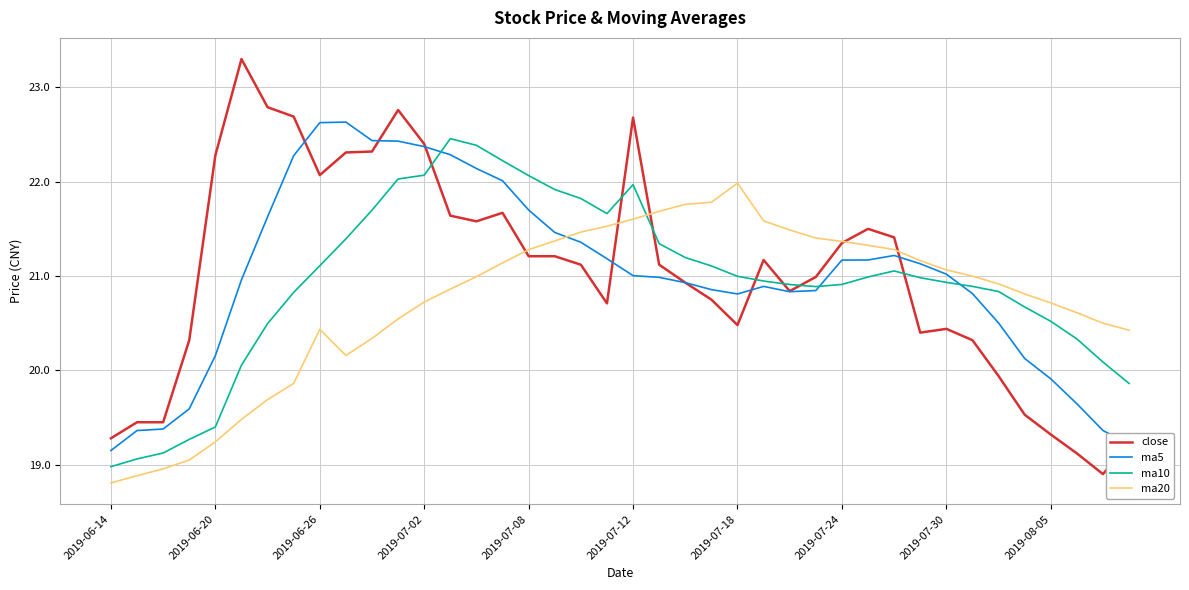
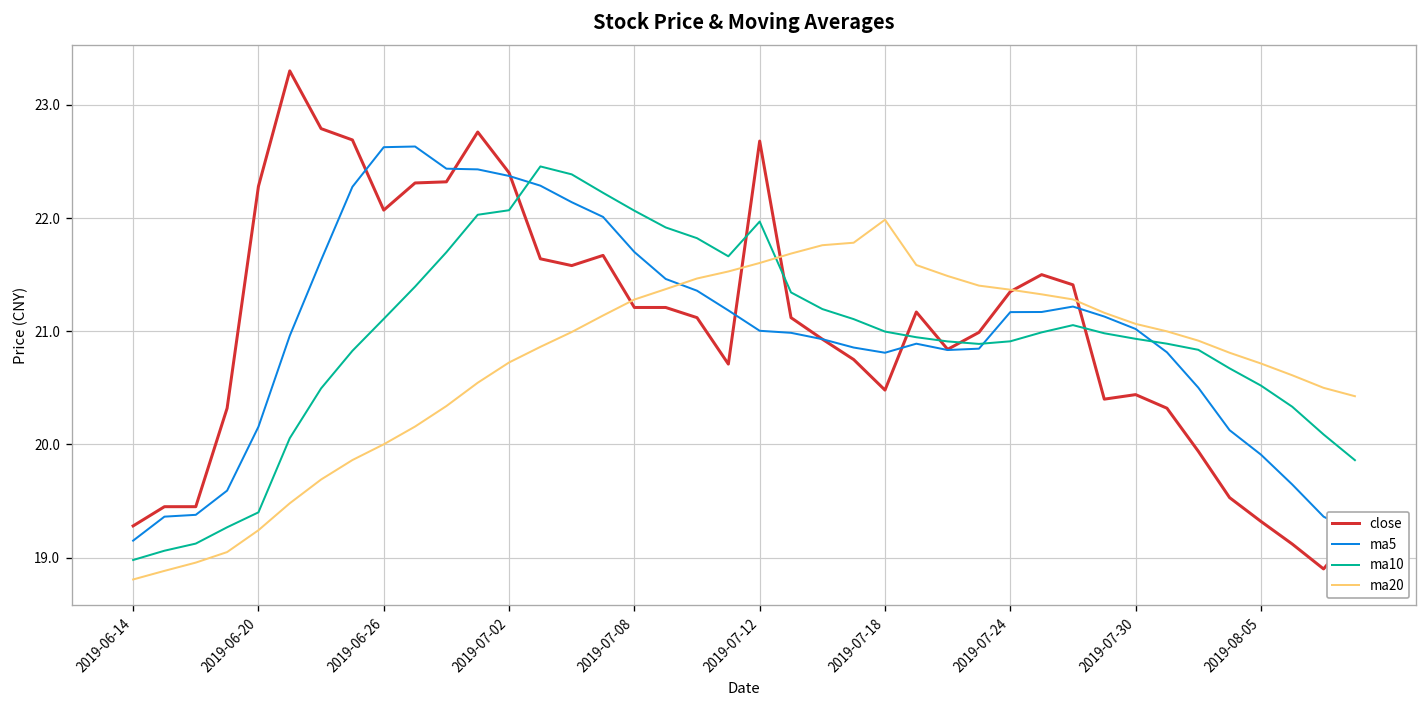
  {
    "close": {
      "2019-06-14": 19.3,
      "2019-06-20": 22.3,
      "2019-06-26": 22.1,
      "2019-07-02": 22.4,
      "2019-07-08": 21.2,
      "2019-07-12": 22.7,
      "2019-07-18": 20.5,
      "2019-07-30": 20.4,
      "2019-08-05": 19.3
    },
    "ma5": {
      "2019-06-14": 19.2,
      "2019-06-20": 20.2,
      "2019-06-26": 22.6,
      "2019-07-02": 22.4,
      "2019-07-08": 21.7,
      "2019-07-12": 21.0,
      "2019-07-18": 20.8,
      "2019-07-24": 21.2,
      "2019-07-30": 21.0,
      "2019-08-05": 19.9
    },
    "ma10": {
      "2019-06-14": 19.0,
      "2019-06-20": 19.4,
      "2019-06-26": 21.1,
      "2019-07-02": 22.1,
      "2019-07-08": 22.1,
      "2019-07-12": 22.0,
      "2019-07-18": 21.0,
      "2019-07-24": 20.9,
      "2019-07-30": 20.9,
      "2019-08-05": 20.5
    },
    "ma20": {
      "2019-06-14": 18.8,
      "2019-06-20": 19.2,
-     "2019-06-26": 20.4,
+     "2019-06-26": 20.0,
      "2019-07-02": 20.7,
      "2019-07-08": 21.3,
      "2019-07-12": 21.6,
      "2019-07-18": 22.0,
      "2019-07-30": 21.1,
      "2019-08-05": 20.7
    }
  }
